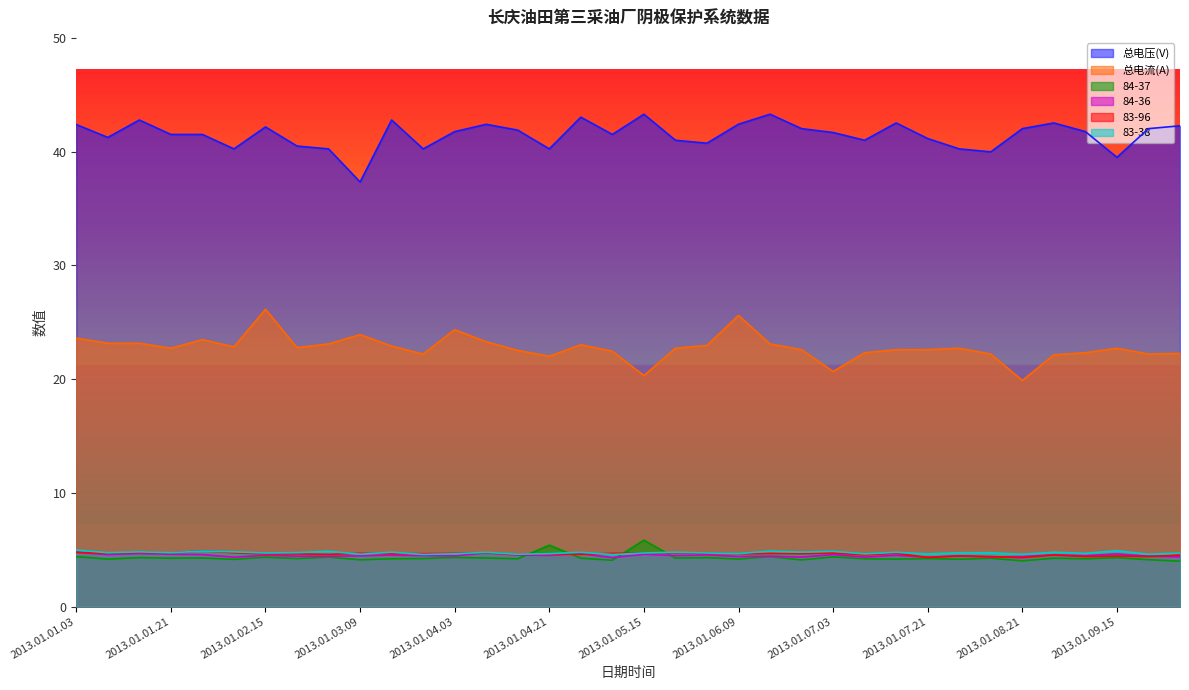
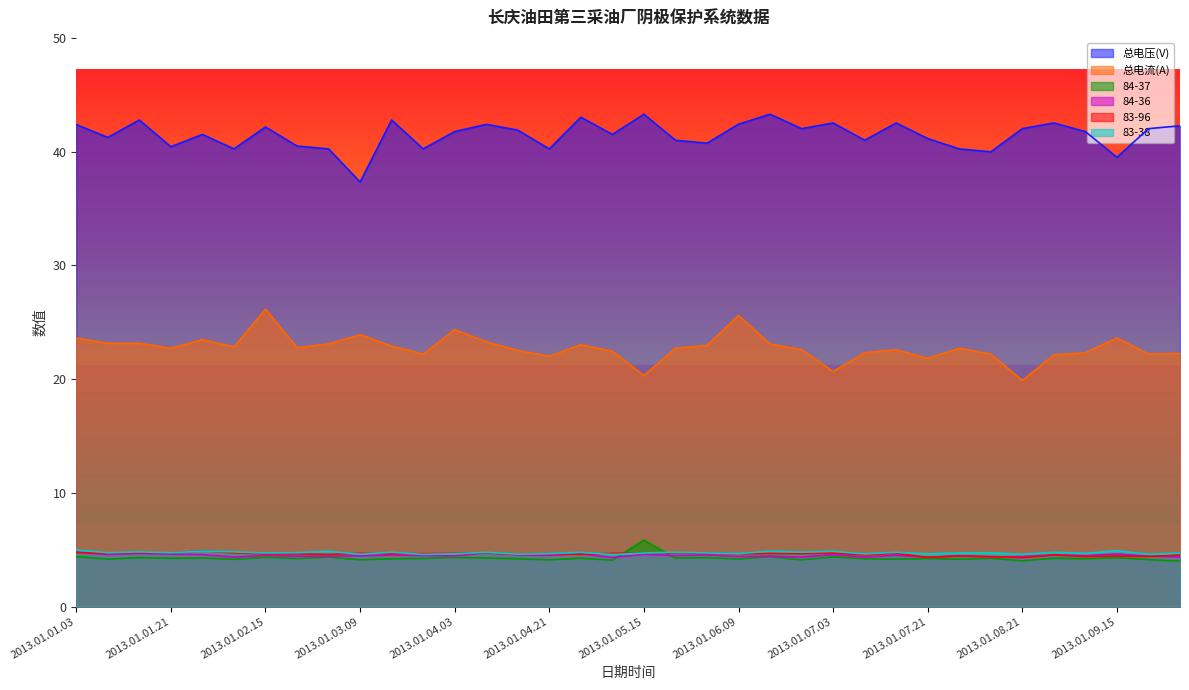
  {
    "总电压(V)": {
      "2013.01.01.03": 42.4,
-     "2013.01.01.21": 41.5,
+     "2013.01.01.21": 40.4,
      "2013.01.02.15": 42.2,
      "2013.01.03.09": 37.3,
      "2013.01.04.03": 41.8,
      "2013.01.04.21": 40.2,
      "2013.01.05.15": 43.3,
      "2013.01.06.09": 42.4,
-     "2013.01.07.03": 41.7,
+     "2013.01.07.03": 42.5,
      "2013.01.07.21": 41.2,
      "2013.01.08.21": 42.0,
      "2013.01.09.15": 39.5
    },
    "总电流(A)": {
      "2013.01.01.03": 23.6,
      "2013.01.01.21": 22.7,
      "2013.01.02.15": 26.1,
      "2013.01.03.09": 23.9,
      "2013.01.04.03": 24.4,
      "2013.01.04.21": 22.0,
      "2013.01.05.15": 20.3,
      "2013.01.06.09": 25.6,
      "2013.01.07.03": 20.7,
-     "2013.01.07.21": 22.6,
+     "2013.01.07.21": 21.8,
      "2013.01.08.21": 19.9,
-     "2013.01.09.15": 22.7
+     "2013.01.09.15": 23.6
    },
    "84-37": {
      "2013.01.01.03": 4.4,
      "2013.01.01.21": 4.3,
      "2013.01.03.09": 4.1,
-     "2013.01.04.21": 5.4,
+     "2013.01.04.21": 4.1,
      "2013.01.05.15": 5.8,
      "2013.01.08.21": 4.0
    },
    "83-38": {
      "2013.01.07.21": 4.6,
      "2013.01.09.15": 4.9
    }
  }
